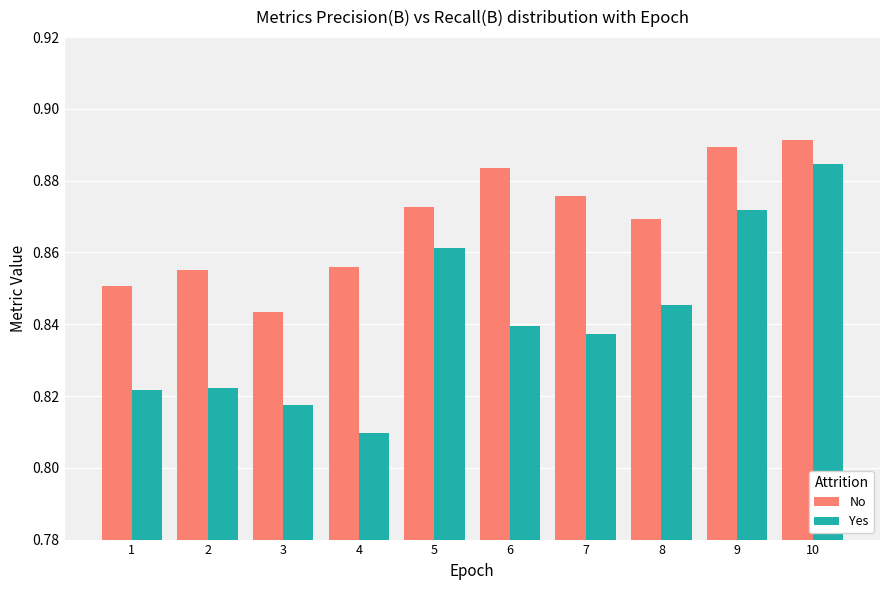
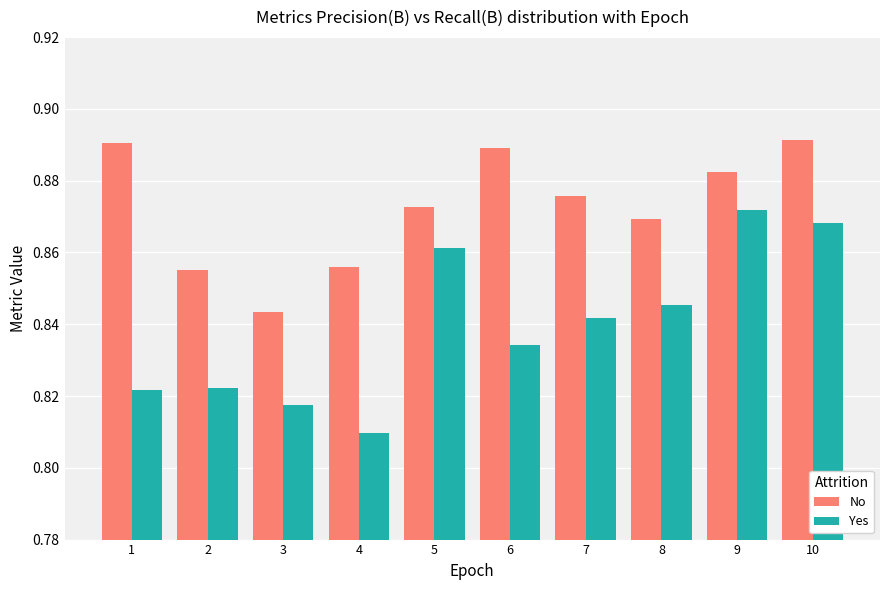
  {
    "No": {
-     "1": 0.851,
+     "1": 0.890,
      "2": 0.855,
      "3": 0.843,
      "4": 0.856,
      "5": 0.873,
-     "6": 0.884,
+     "6": 0.889,
      "7": 0.876,
      "8": 0.869,
-     "9": 0.889,
+     "9": 0.882,
      "10": 0.891
    },
    "Yes": {
      "1": 0.822,
      "2": 0.822,
      "3": 0.818,
      "4": 0.810,
      "5": 0.861,
-     "6": 0.840,
-     "7": 0.837,
+     "6": 0.834,
+     "7": 0.842,
      "8": 0.845,
      "9": 0.872,
-     "10": 0.885
+     "10": 0.868
    }
  }
